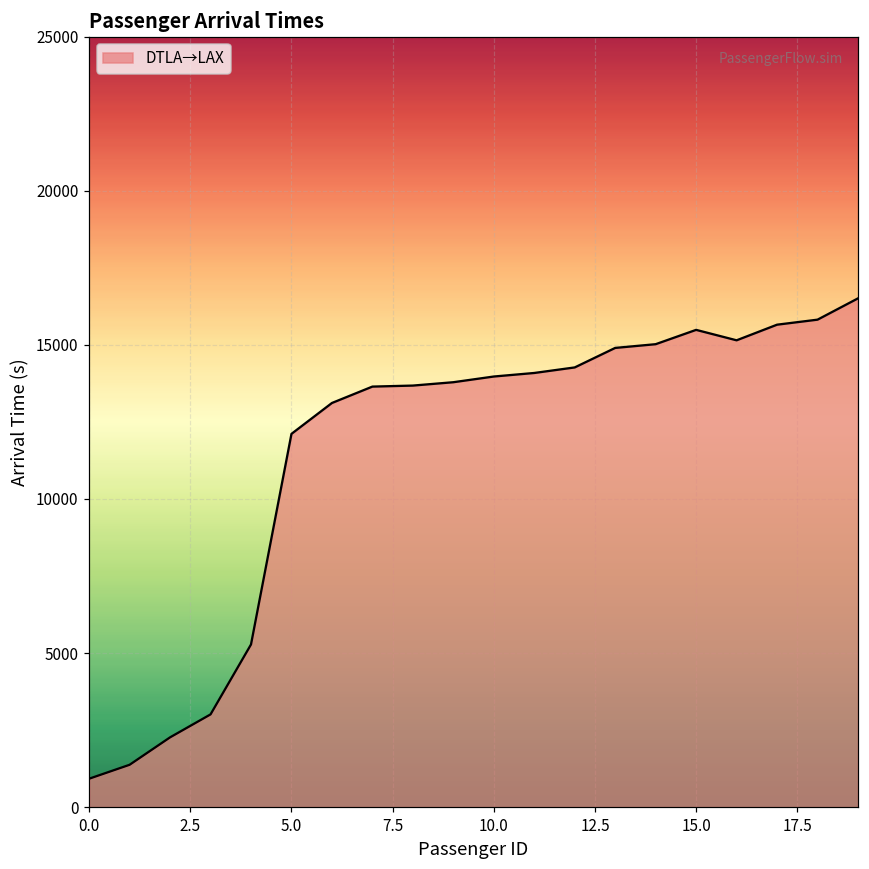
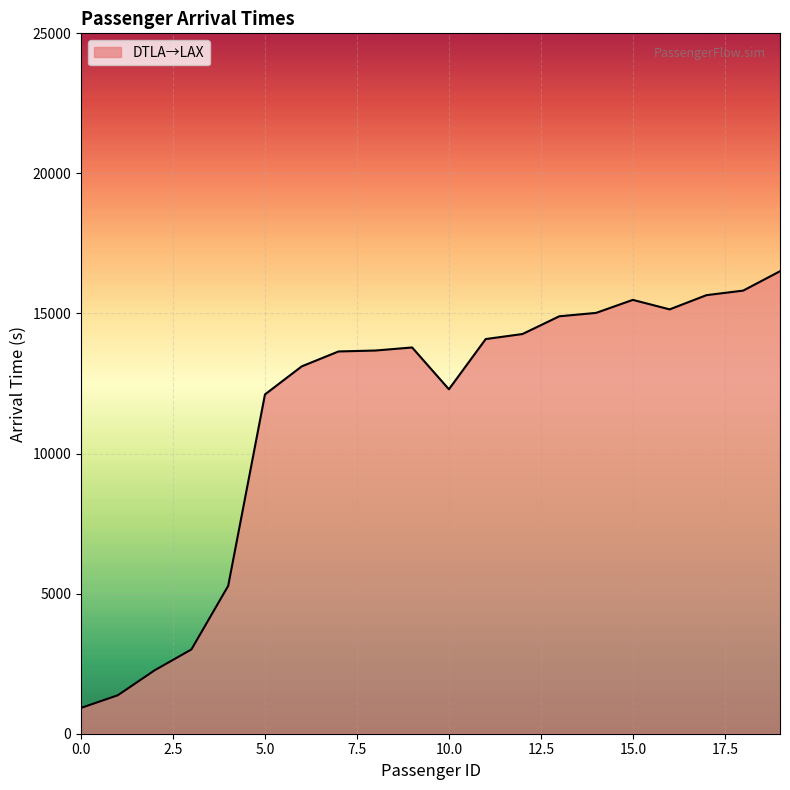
  {
    "0.0": 900,
    "5.0": 12100,
-   "10.0": 14000,
+   "10.0": 12300,
    "15.0": 15500
  }
